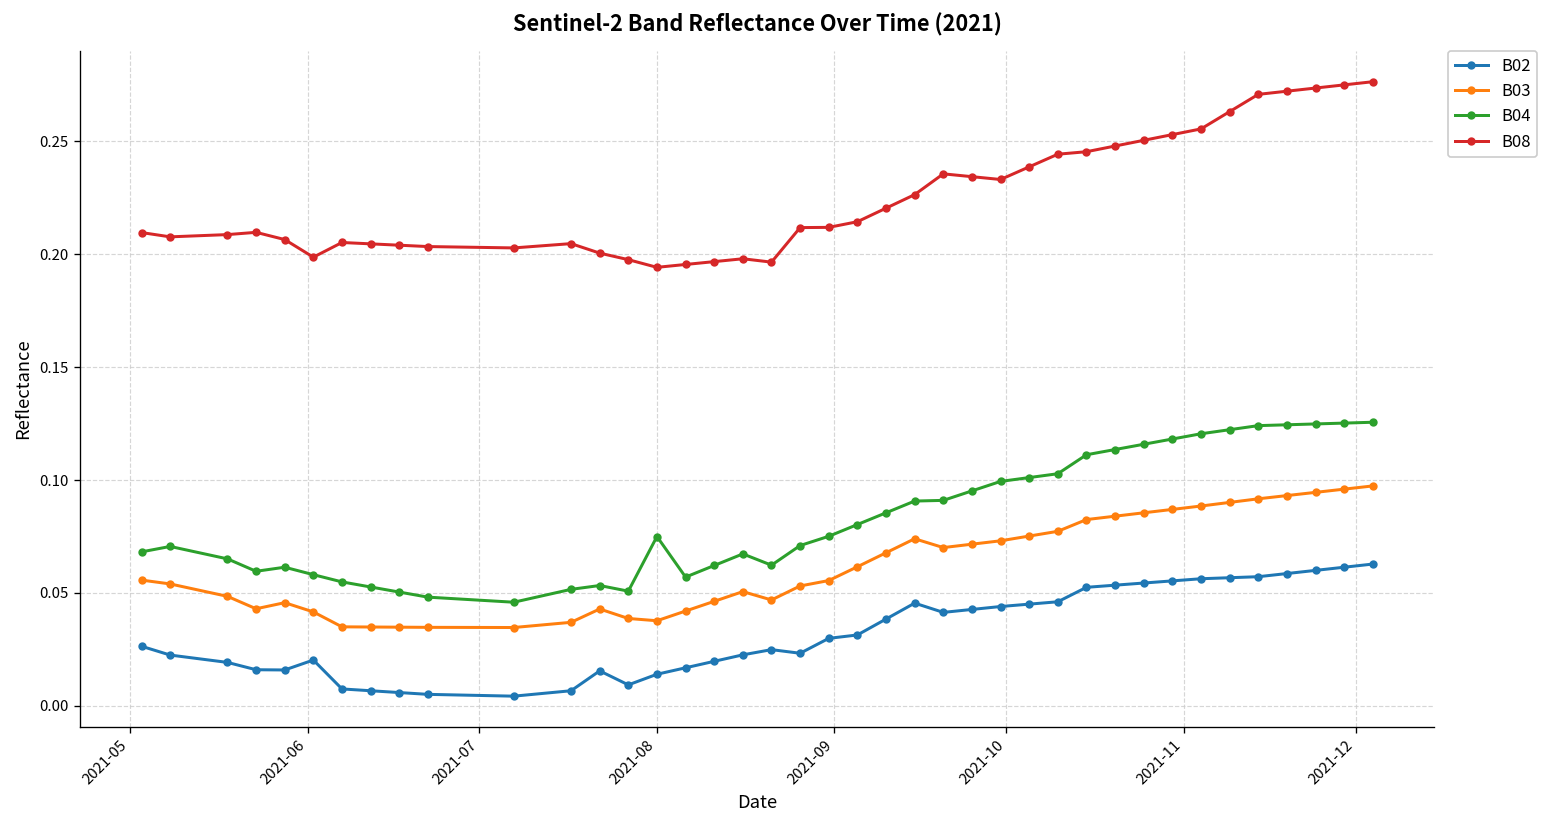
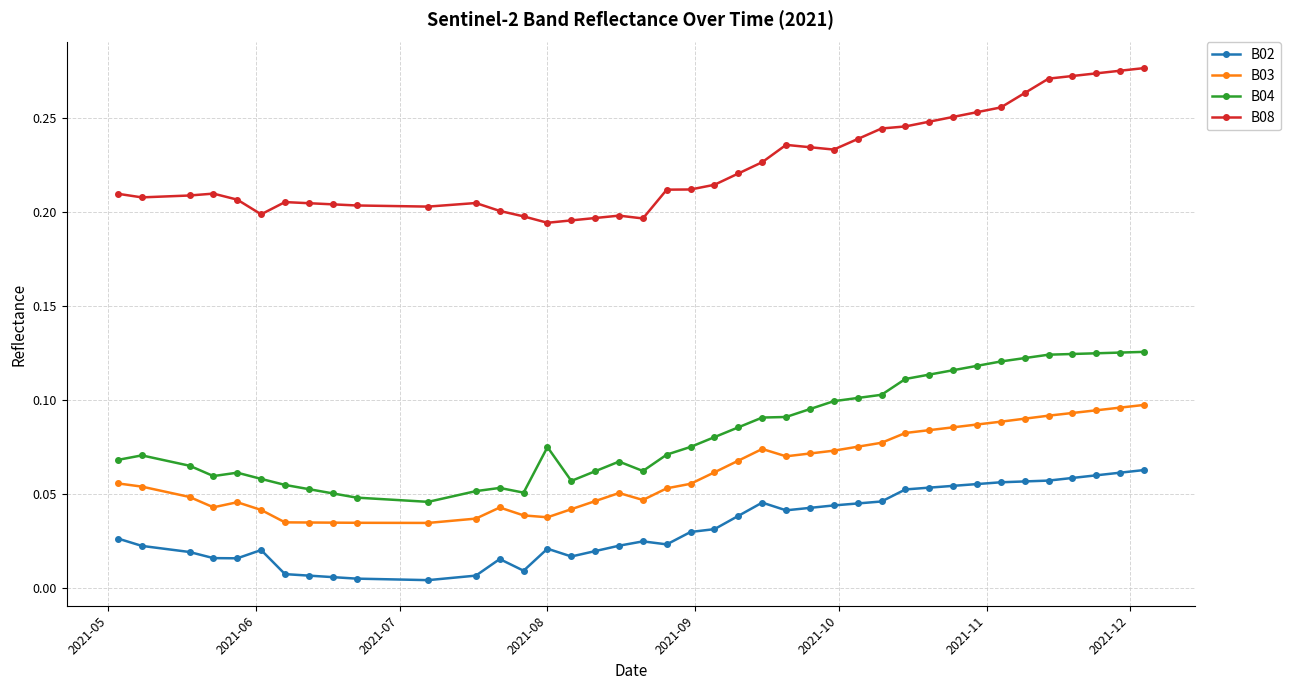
  {
    "B02": {
-     "2021-08": 0.014
+     "2021-08": 0.021
    },
    "B03": {
      "2021-08": 0.038
    },
    "B04": {
      "2021-08": 0.075
    },
    "B08": {
      "2021-08": 0.194
    }
  }
